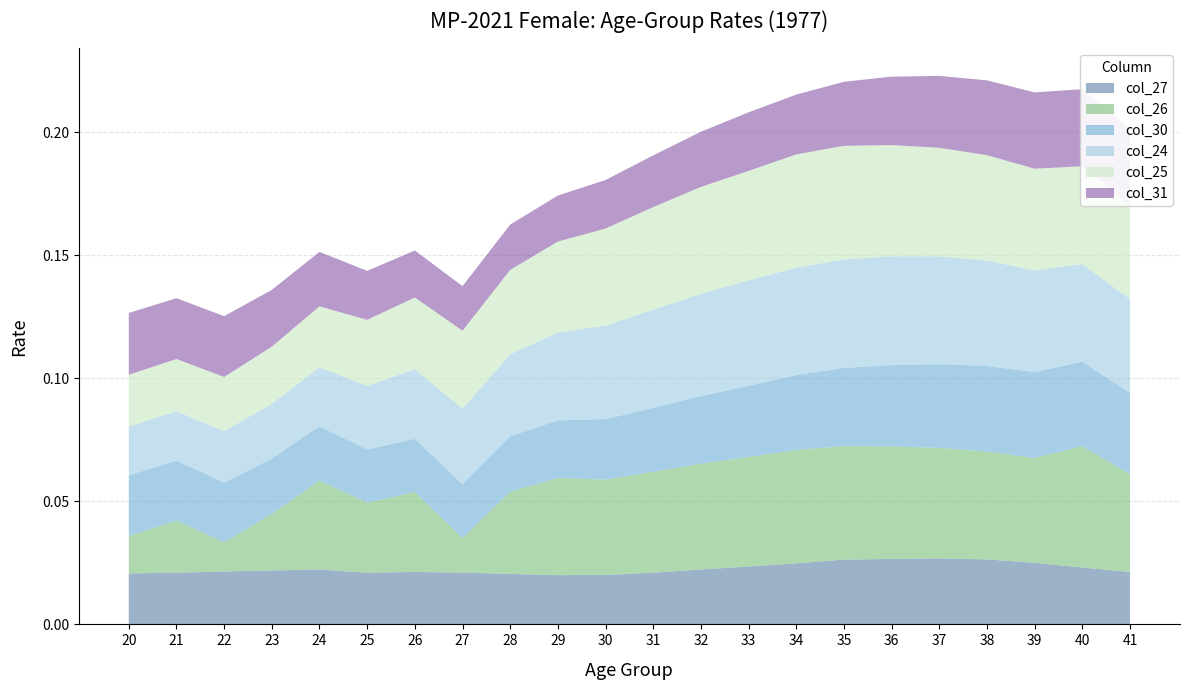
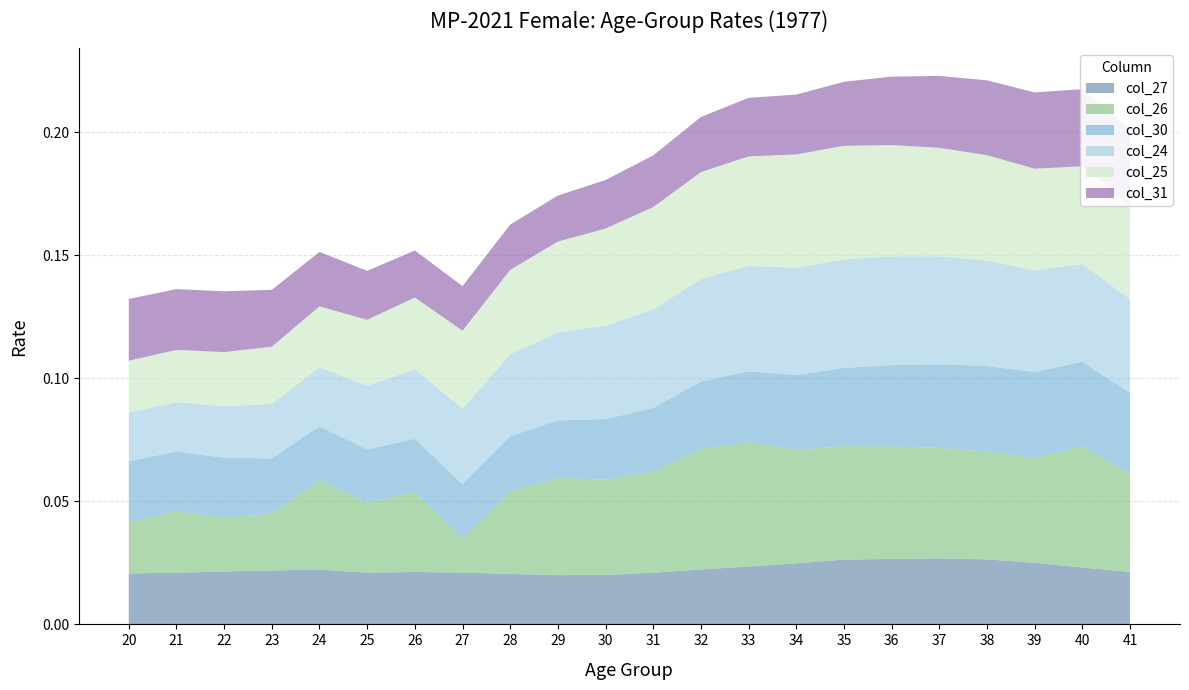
  {
    "col_26": {
-     "20": 0.015,
-     "21": 0.021,
-     "22": 0.012,
+     "20": 0.021,
+     "21": 0.025,
+     "22": 0.022,
      "23": 0.023,
      "24": 0.036,
      "25": 0.028,
      "26": 0.033,
      "27": 0.014,
      "28": 0.033,
      "29": 0.039,
      "30": 0.039,
      "31": 0.041,
-     "32": 0.043,
-     "33": 0.045,
+     "32": 0.049,
+     "33": 0.050,
      "34": 0.046,
      "35": 0.046,
      "36": 0.046,
      "37": 0.045,
      "38": 0.044,
      "39": 0.043,
      "40": 0.049,
      "41": 0.040
    }
  }
